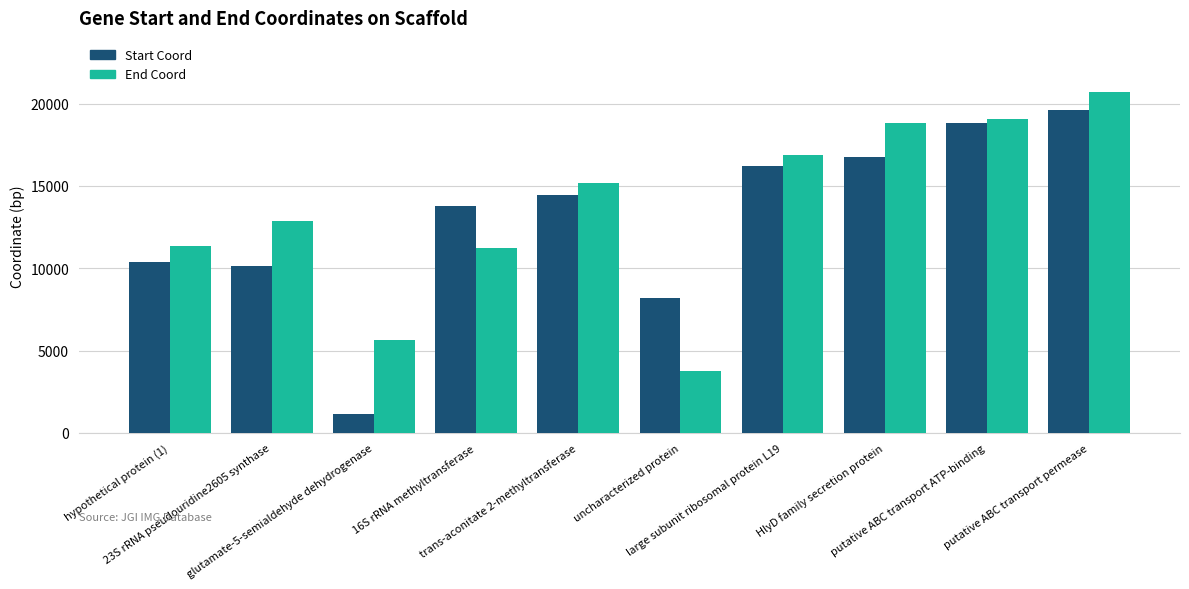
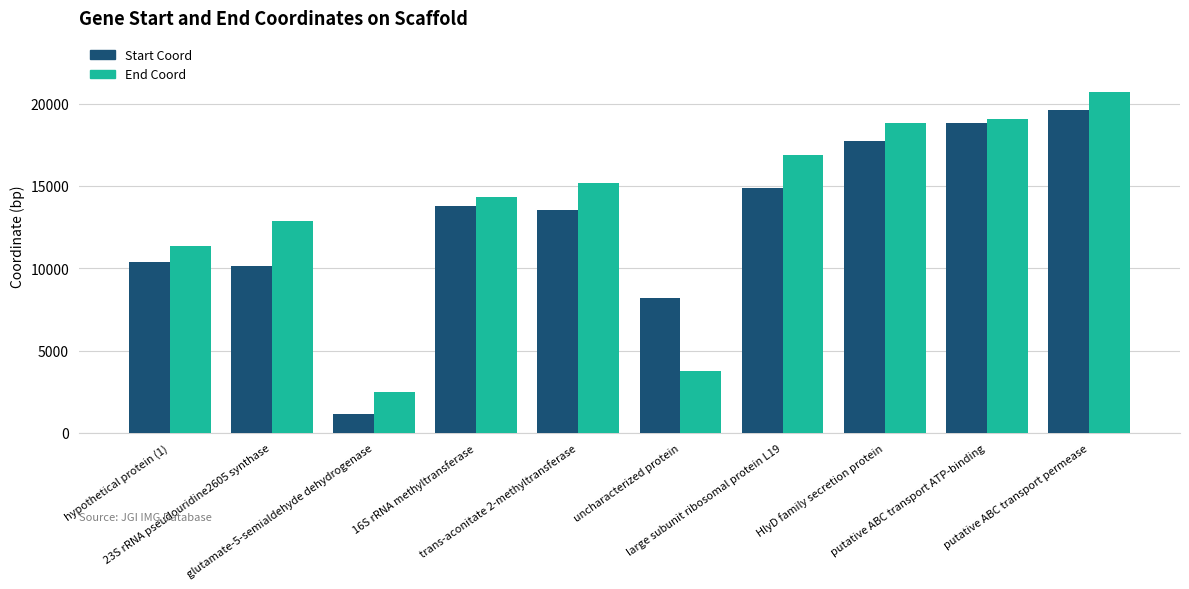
  {
    "Start Coord": {
      "hypothetical protein (1)": 10400,
      "23S rRNA pseudouridine2605 synthase": 10100,
      "glutamate-5-semialdehyde dehydrogenase": 1200,
      "16S rRNA methyltransferase": 13800,
-     "trans-aconitate 2-methyltransferase": 14400,
+     "trans-aconitate 2-methyltransferase": 13500,
      "uncharacterized protein": 8200,
-     "large subunit ribosomal protein L19": 16200,
-     "HlyD family secretion protein": 16800,
+     "large subunit ribosomal protein L19": 14900,
+     "HlyD family secretion protein": 17800,
      "putative ABC transport ATP-binding": 18800,
      "putative ABC transport permease": 19600
    },
    "End Coord": {
      "hypothetical protein (1)": 11400,
      "23S rRNA pseudouridine2605 synthase": 12900,
-     "glutamate-5-semialdehyde dehydrogenase": 5600,
-     "16S rRNA methyltransferase": 11200,
+     "glutamate-5-semialdehyde dehydrogenase": 2500,
+     "16S rRNA methyltransferase": 14400,
      "trans-aconitate 2-methyltransferase": 15200,
      "uncharacterized protein": 3700,
      "large subunit ribosomal protein L19": 16900,
      "HlyD family secretion protein": 18800,
      "putative ABC transport ATP-binding": 19100,
      "putative ABC transport permease": 20700
    }
  }
